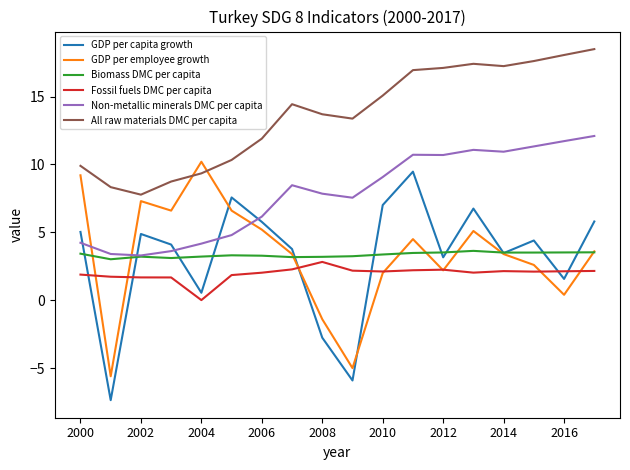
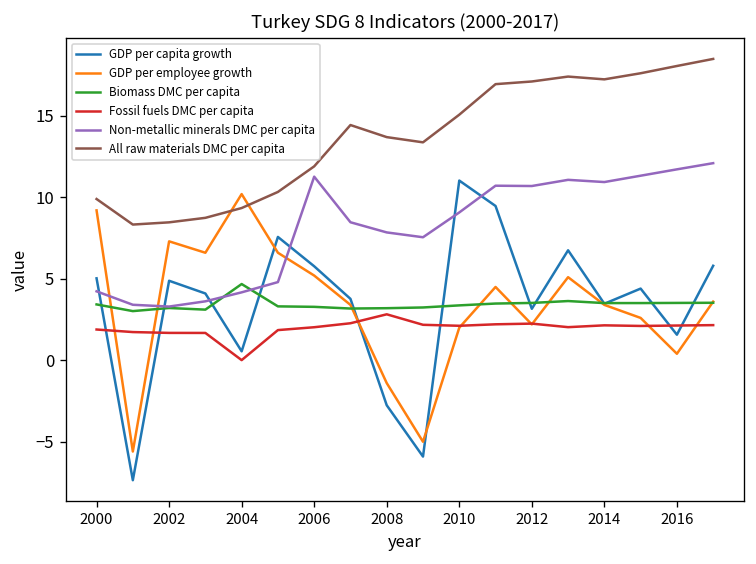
  {
    "GDP per capita growth": {
      "2000": 5.0,
      "2002": 4.9,
      "2004": 0.6,
      "2006": 5.8,
      "2008": -2.8,
-     "2010": 7.0,
+     "2010": 11.0,
      "2012": 3.2,
      "2016": 1.6
    },
    "GDP per employee growth": {
      "2000": 9.2,
      "2002": 7.3,
      "2004": 10.2,
      "2006": 5.2,
      "2008": -1.4,
      "2016": 0.4
    },
    "Biomass DMC per capita": {
      "2000": 3.4,
-     "2004": 3.2,
+     "2004": 4.7,
      "2006": 3.3,
      "2008": 3.2,
      "2010": 3.4,
      "2012": 3.5,
      "2016": 3.5
    },
    "Fossil fuels DMC per capita": {
      "2000": 1.9,
      "2002": 1.7,
      "2004": 0.0,
      "2006": 2.0,
      "2008": 2.8,
      "2014": 2.1,
      "2016": 2.1
    },
    "Non-metallic minerals DMC per capita": {
      "2000": 4.2,
      "2004": 4.2,
-     "2006": 6.2,
+     "2006": 11.3,
      "2008": 7.8,
      "2010": 9.1,
      "2012": 10.7,
      "2014": 10.9,
      "2016": 11.7
    },
    "All raw materials DMC per capita": {
      "2000": 9.9,
-     "2002": 7.8,
+     "2002": 8.5,
      "2004": 9.3,
      "2006": 11.9,
      "2008": 13.7,
      "2010": 15.1,
      "2012": 17.1,
      "2014": 17.2,
      "2016": 18.1
    }
  }
